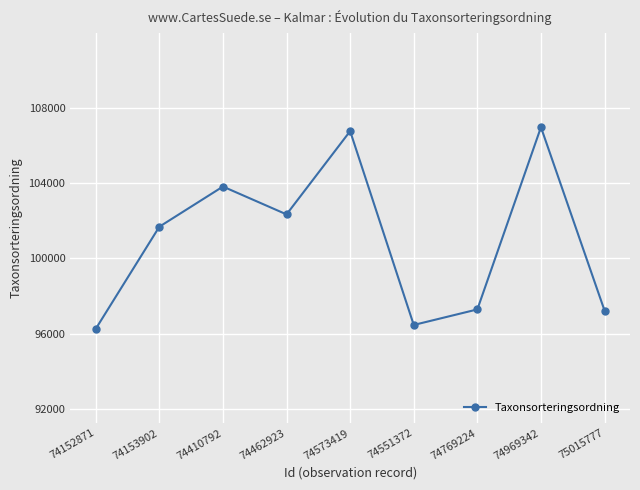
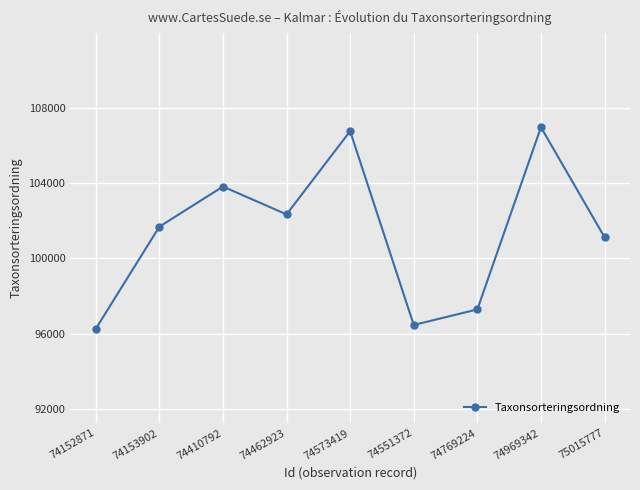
  {
    "74152871": 96300,
    "74153902": 101700,
    "74410792": 103800,
    "74462923": 102300,
    "74573419": 106800,
    "74551372": 96500,
    "74769224": 97300,
    "74969342": 107000,
-   "75015777": 97200
+   "75015777": 101100
  }
